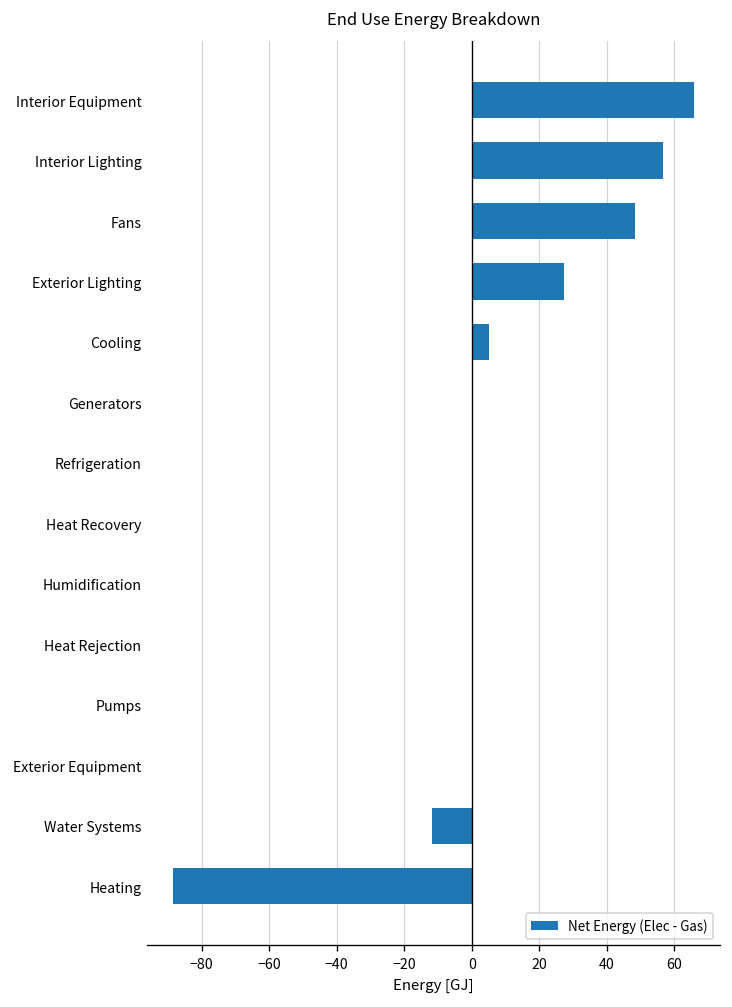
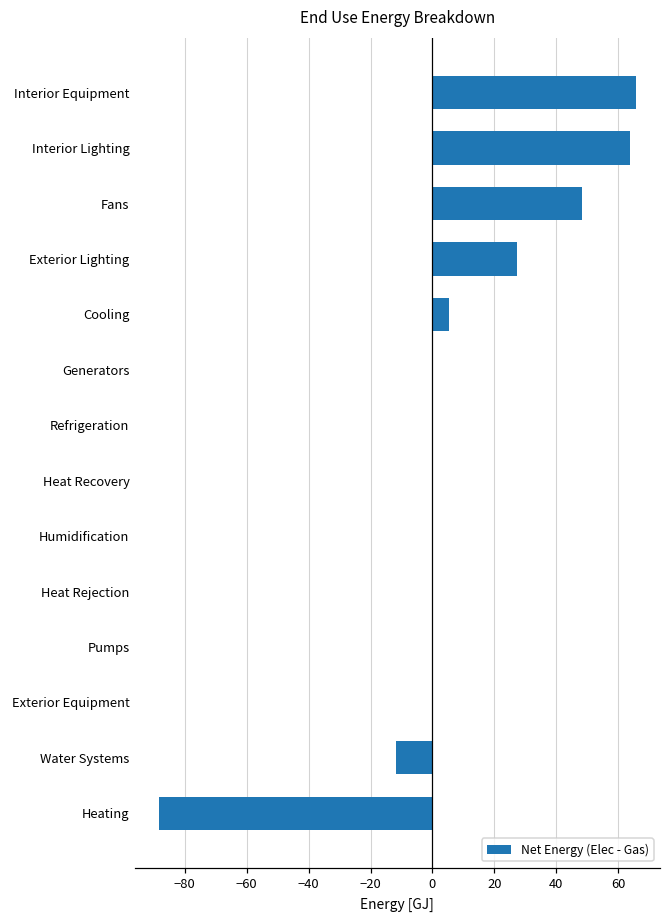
  {
    "Interior Equipment": 66,
-   "Interior Lighting": 57,
+   "Interior Lighting": 64,
    "Fans": 48,
    "Exterior Lighting": 27,
    "Cooling": 5,
    "Generators": 0,
    "Refrigeration": 0,
    "Heat Recovery": 0,
    "Humidification": 0,
    "Heat Rejection": 0,
    "Pumps": 0,
    "Exterior Equipment": 0,
    "Water Systems": -12,
    "Heating": -88
  }
